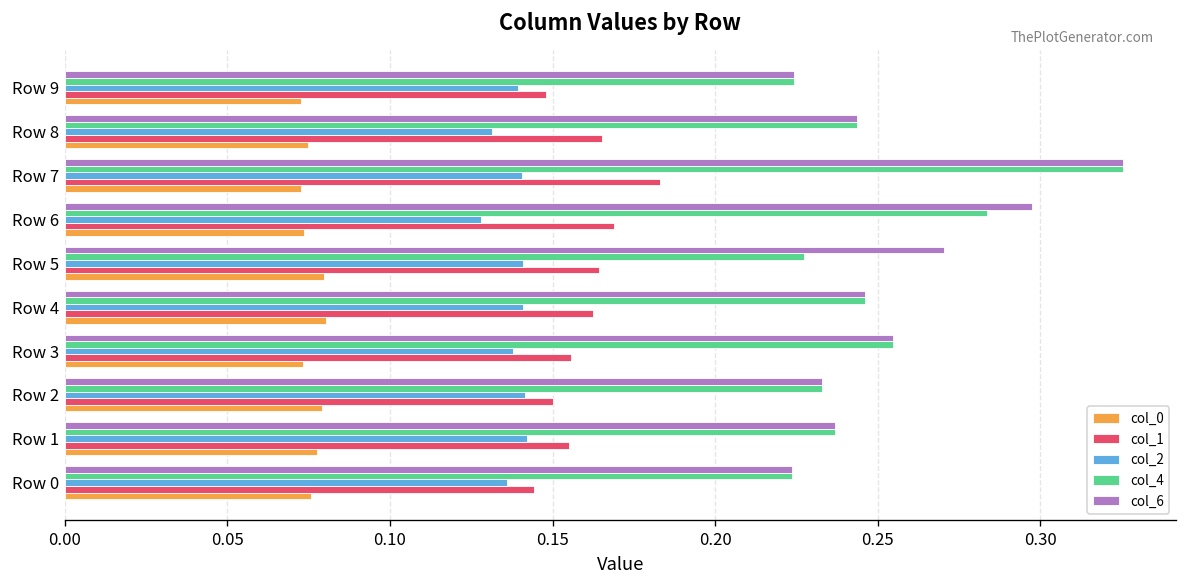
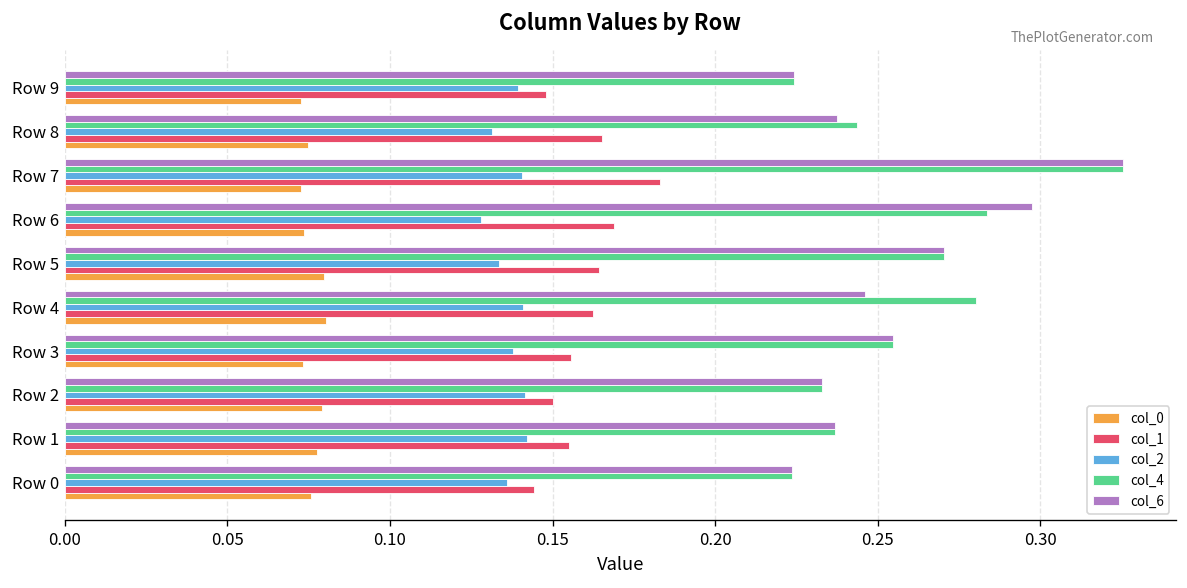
  {
    "col_0": {
      "Row 9": 0.073,
      "Row 8": 0.075,
      "Row 7": 0.073,
      "Row 6": 0.074,
      "Row 5": 0.080,
      "Row 4": 0.080,
      "Row 3": 0.073,
      "Row 2": 0.079,
      "Row 1": 0.077,
      "Row 0": 0.076
    },
    "col_1": {
      "Row 9": 0.148,
      "Row 8": 0.165,
      "Row 7": 0.183,
      "Row 6": 0.169,
      "Row 5": 0.164,
      "Row 4": 0.162,
      "Row 3": 0.156,
      "Row 2": 0.150,
      "Row 1": 0.155,
      "Row 0": 0.144
    },
    "col_2": {
      "Row 9": 0.139,
      "Row 8": 0.131,
      "Row 7": 0.140,
      "Row 6": 0.128,
-     "Row 5": 0.141,
+     "Row 5": 0.133,
      "Row 4": 0.141,
      "Row 3": 0.138,
      "Row 2": 0.141,
      "Row 1": 0.142,
      "Row 0": 0.136
    },
    "col_4": {
      "Row 9": 0.224,
      "Row 8": 0.244,
      "Row 7": 0.325,
      "Row 6": 0.284,
-     "Row 5": 0.227,
-     "Row 4": 0.246,
+     "Row 5": 0.270,
+     "Row 4": 0.280,
      "Row 3": 0.255,
      "Row 2": 0.233,
      "Row 1": 0.237,
      "Row 0": 0.224
    },
    "col_6": {
      "Row 9": 0.224,
-     "Row 8": 0.244,
+     "Row 8": 0.237,
      "Row 7": 0.325,
      "Row 6": 0.297,
      "Row 5": 0.270,
      "Row 4": 0.246,
      "Row 3": 0.255,
      "Row 2": 0.233,
      "Row 1": 0.237,
      "Row 0": 0.224
    }
  }
